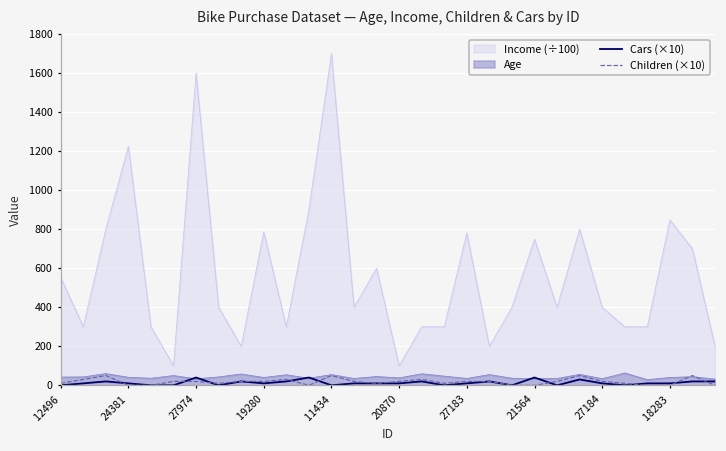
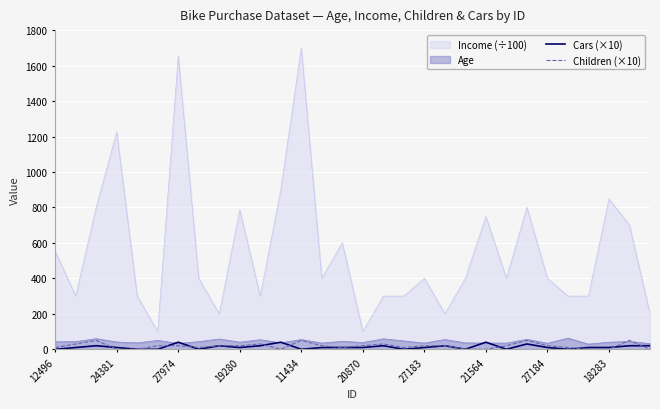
  {
    "Income (÷100)": {
      "12496": 550,
      "24381": 1230,
-     "27974": 1600,
+     "27974": 1650,
      "19280": 790,
      "11434": 1700,
      "20870": 100,
-     "27183": 780,
+     "27183": 400,
      "21564": 750,
      "27184": 400,
      "18283": 850
    },
    "Cars (×10)": {
      "11434": 0
    }
  }
